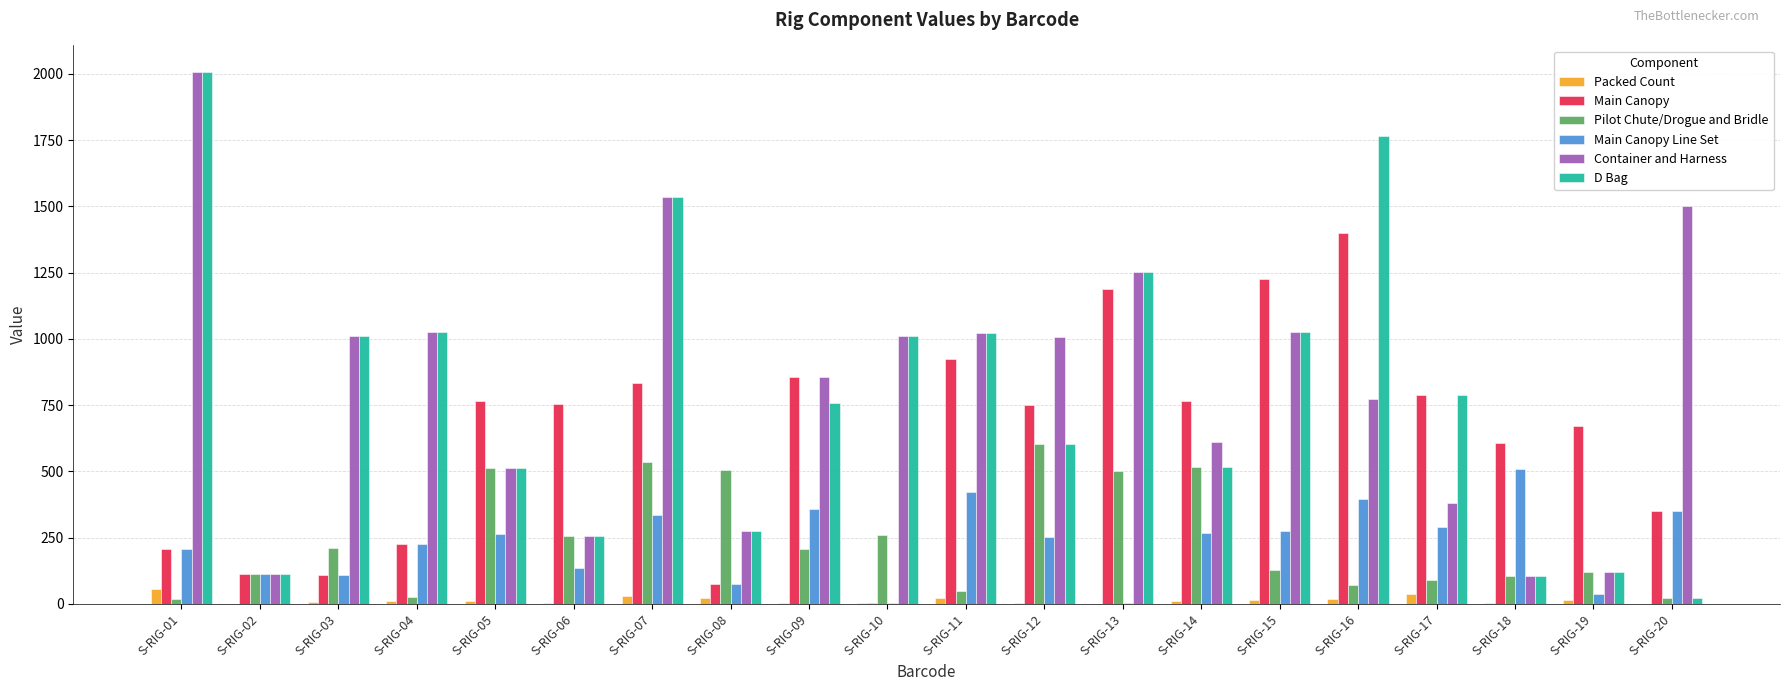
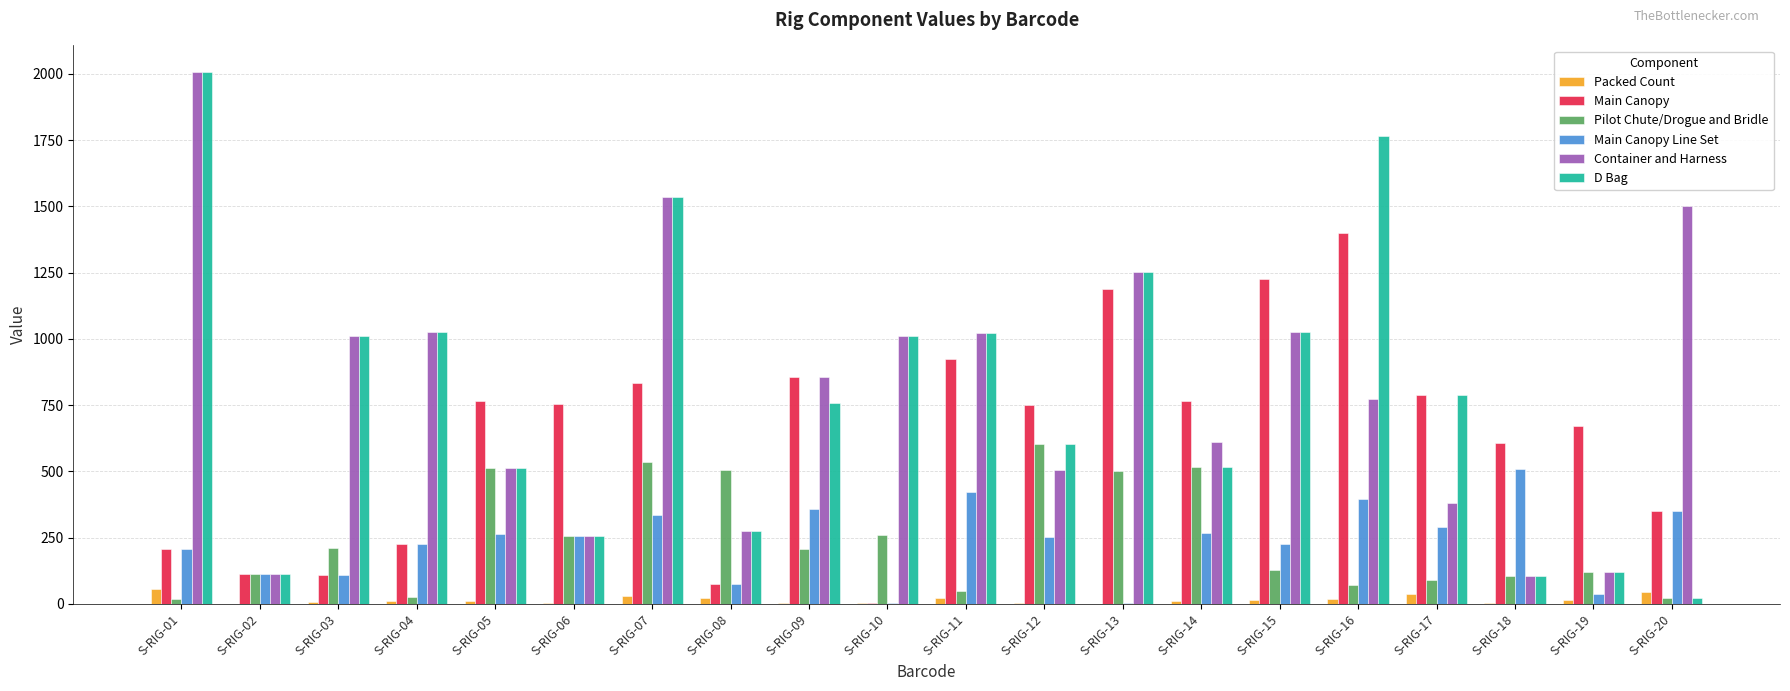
  {
    "Packed Count": {
      "S-RIG-01": 60,
      "S-RIG-02": 0,
      "S-RIG-04": 10,
      "S-RIG-05": 10,
      "S-RIG-07": 30,
      "S-RIG-08": 20,
      "S-RIG-11": 20,
      "S-RIG-13": 0,
      "S-RIG-14": 10,
      "S-RIG-15": 20,
      "S-RIG-16": 20,
      "S-RIG-17": 40,
      "S-RIG-19": 20,
-     "S-RIG-20": 0
+     "S-RIG-20": 50
    },
    "Main Canopy": {
      "S-RIG-01": 210,
      "S-RIG-02": 110,
      "S-RIG-03": 110,
      "S-RIG-04": 230,
      "S-RIG-05": 760,
      "S-RIG-06": 760,
      "S-RIG-07": 830,
      "S-RIG-08": 80,
      "S-RIG-09": 860,
      "S-RIG-11": 920,
      "S-RIG-12": 750,
      "S-RIG-13": 1190,
      "S-RIG-14": 770,
      "S-RIG-15": 1230,
      "S-RIG-16": 1400,
      "S-RIG-17": 790,
      "S-RIG-18": 610,
      "S-RIG-19": 670,
      "S-RIG-20": 350
    },
    "Pilot Chute/Drogue and Bridle": {
      "S-RIG-01": 20,
      "S-RIG-02": 110,
      "S-RIG-03": 210,
      "S-RIG-04": 30,
      "S-RIG-05": 510,
      "S-RIG-06": 260,
      "S-RIG-07": 530,
      "S-RIG-08": 510,
      "S-RIG-09": 210,
      "S-RIG-10": 260,
      "S-RIG-11": 50,
      "S-RIG-12": 600,
      "S-RIG-13": 500,
      "S-RIG-14": 520,
      "S-RIG-15": 130,
      "S-RIG-16": 70,
      "S-RIG-17": 90,
      "S-RIG-18": 110,
      "S-RIG-19": 120,
      "S-RIG-20": 20
    },
    "Main Canopy Line Set": {
      "S-RIG-01": 210,
      "S-RIG-02": 110,
      "S-RIG-03": 110,
      "S-RIG-04": 230,
      "S-RIG-05": 260,
-     "S-RIG-06": 140,
+     "S-RIG-06": 260,
      "S-RIG-07": 330,
      "S-RIG-08": 80,
      "S-RIG-09": 360,
      "S-RIG-11": 420,
      "S-RIG-12": 250,
      "S-RIG-14": 270,
-     "S-RIG-15": 270,
+     "S-RIG-15": 230,
      "S-RIG-16": 400,
      "S-RIG-17": 290,
      "S-RIG-18": 510,
      "S-RIG-19": 40,
      "S-RIG-20": 350
    },
    "Container and Harness": {
      "S-RIG-01": 2010,
      "S-RIG-02": 110,
      "S-RIG-03": 1010,
      "S-RIG-04": 1030,
      "S-RIG-05": 510,
      "S-RIG-06": 260,
      "S-RIG-07": 1530,
      "S-RIG-08": 280,
      "S-RIG-09": 860,
      "S-RIG-10": 1010,
      "S-RIG-11": 1020,
-     "S-RIG-12": 1010,
+     "S-RIG-12": 510,
      "S-RIG-13": 1250,
      "S-RIG-14": 610,
      "S-RIG-15": 1030,
      "S-RIG-16": 770,
      "S-RIG-17": 380,
      "S-RIG-18": 110,
      "S-RIG-19": 120,
      "S-RIG-20": 1500
    },
    "D Bag": {
      "S-RIG-01": 2010,
      "S-RIG-02": 110,
      "S-RIG-03": 1010,
      "S-RIG-04": 1030,
      "S-RIG-05": 510,
      "S-RIG-06": 260,
      "S-RIG-07": 1530,
      "S-RIG-08": 280,
      "S-RIG-09": 760,
      "S-RIG-10": 1010,
      "S-RIG-11": 1020,
      "S-RIG-12": 600,
      "S-RIG-13": 1250,
      "S-RIG-14": 520,
      "S-RIG-15": 1030,
      "S-RIG-16": 1760,
      "S-RIG-17": 790,
      "S-RIG-18": 110,
      "S-RIG-19": 120,
      "S-RIG-20": 20
    }
  }
